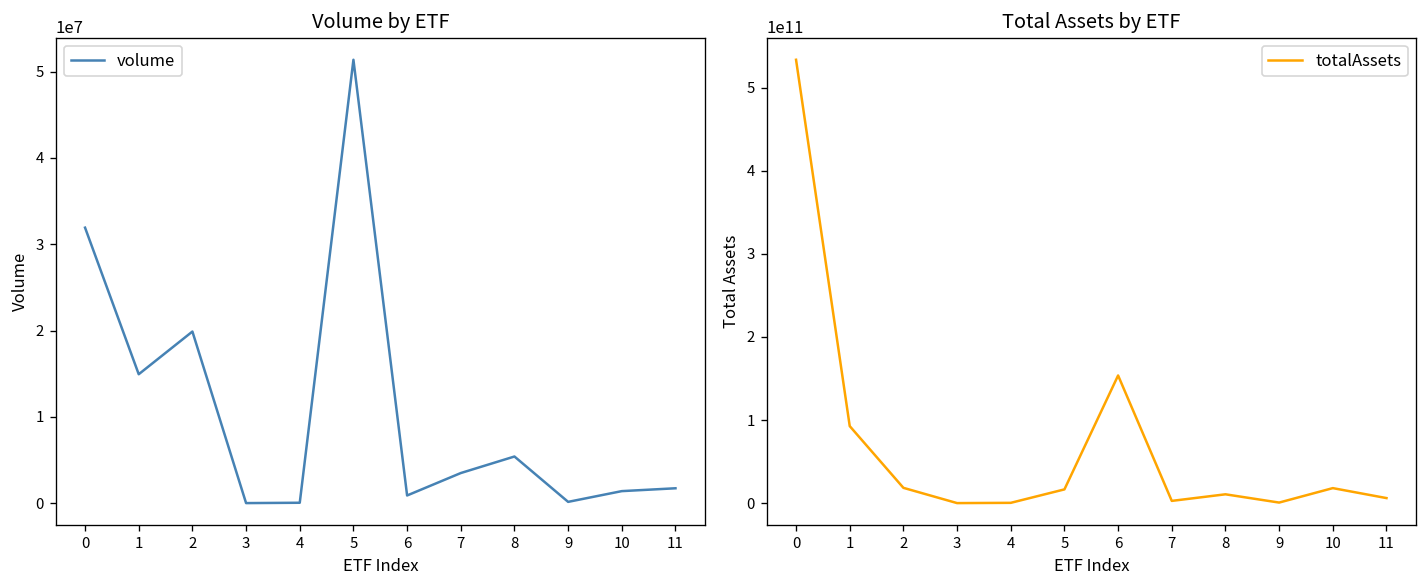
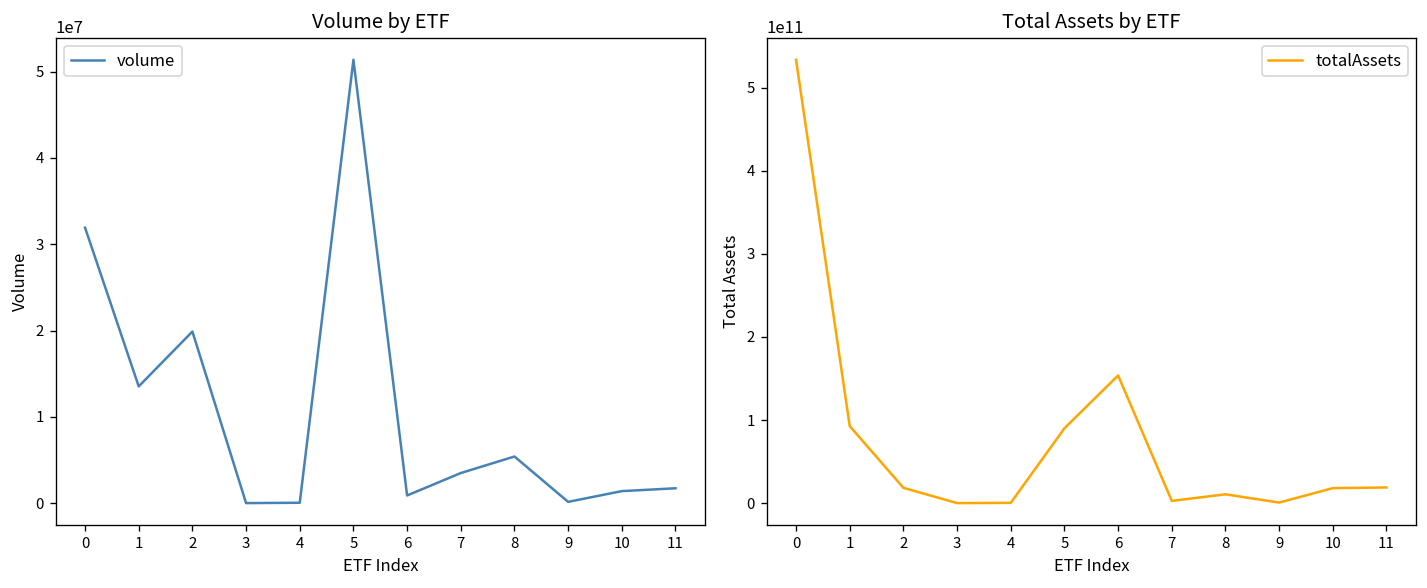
  {
    "Volume by ETF": {
      "0": 32000000,
-     "1": 15000000,
+     "1": 14000000,
      "2": 20000000,
      "3": 0,
      "4": 0,
      "5": 51000000,
      "6": 1000000,
      "7": 3000000,
      "8": 5000000,
      "9": 0,
      "10": 1000000,
      "11": 2000000
    },
    "Total Assets by ETF": {
      "0": 530000000000,
      "1": 90000000000,
      "2": 20000000000,
      "3": 0,
      "4": 0,
-     "5": 20000000000,
+     "5": 90000000000,
      "6": 150000000000,
      "7": 0,
      "8": 10000000000,
      "9": 0,
      "10": 20000000000,
-     "11": 10000000000
+     "11": 20000000000
    }
  }
